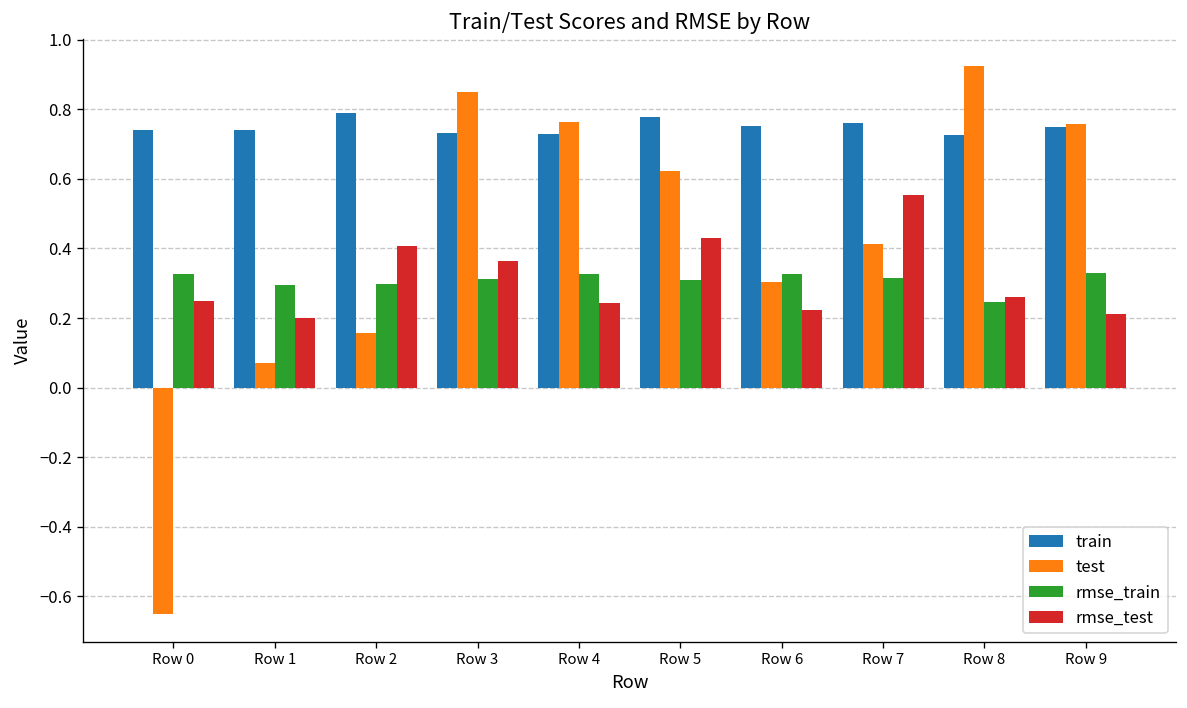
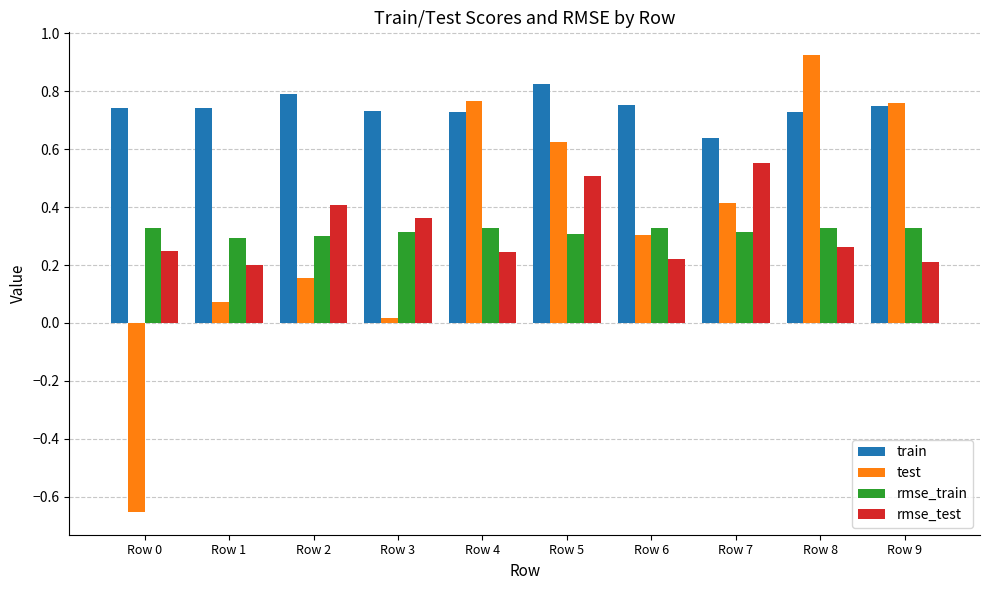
  {
    "train": {
      "Row 0": 0.74,
      "Row 1": 0.74,
      "Row 2": 0.79,
      "Row 3": 0.73,
      "Row 4": 0.73,
-     "Row 5": 0.78,
+     "Row 5": 0.82,
      "Row 6": 0.75,
-     "Row 7": 0.76,
+     "Row 7": 0.64,
      "Row 8": 0.73,
      "Row 9": 0.75
    },
    "test": {
      "Row 0": -0.65,
      "Row 1": 0.07,
      "Row 2": 0.16,
-     "Row 3": 0.85,
+     "Row 3": 0.02,
      "Row 4": 0.76,
      "Row 5": 0.62,
      "Row 6": 0.30,
      "Row 7": 0.41,
      "Row 8": 0.92,
      "Row 9": 0.76
    },
    "rmse_train": {
      "Row 0": 0.33,
      "Row 1": 0.29,
      "Row 2": 0.30,
      "Row 3": 0.31,
      "Row 4": 0.33,
      "Row 5": 0.31,
      "Row 6": 0.33,
      "Row 7": 0.32,
-     "Row 8": 0.25,
+     "Row 8": 0.33,
      "Row 9": 0.33
    },
    "rmse_test": {
      "Row 0": 0.25,
      "Row 1": 0.20,
      "Row 2": 0.41,
      "Row 3": 0.36,
      "Row 4": 0.24,
-     "Row 5": 0.43,
+     "Row 5": 0.51,
      "Row 6": 0.22,
      "Row 7": 0.55,
      "Row 8": 0.26,
      "Row 9": 0.21
    }
  }
